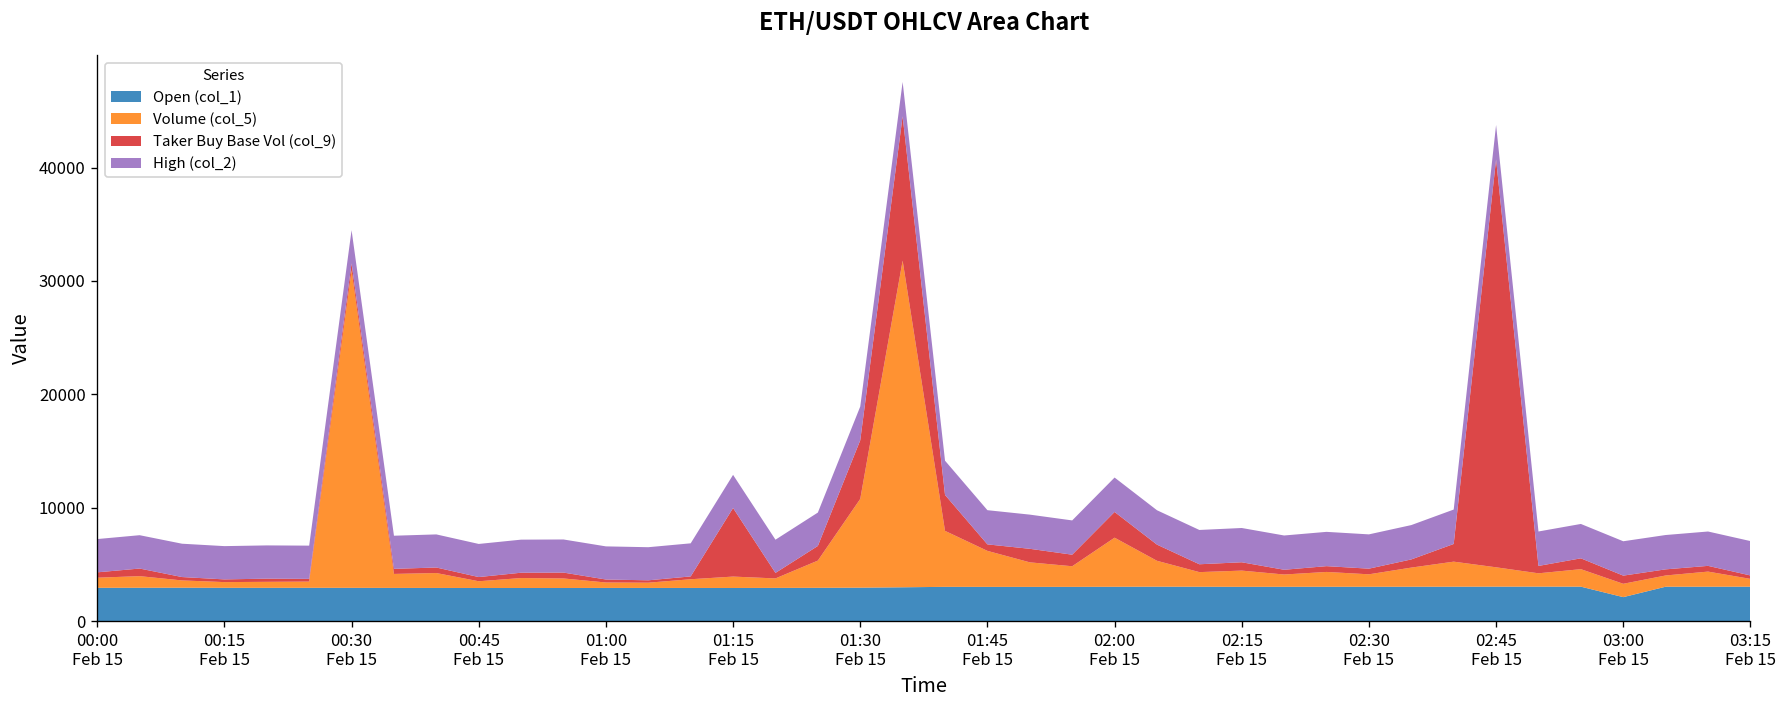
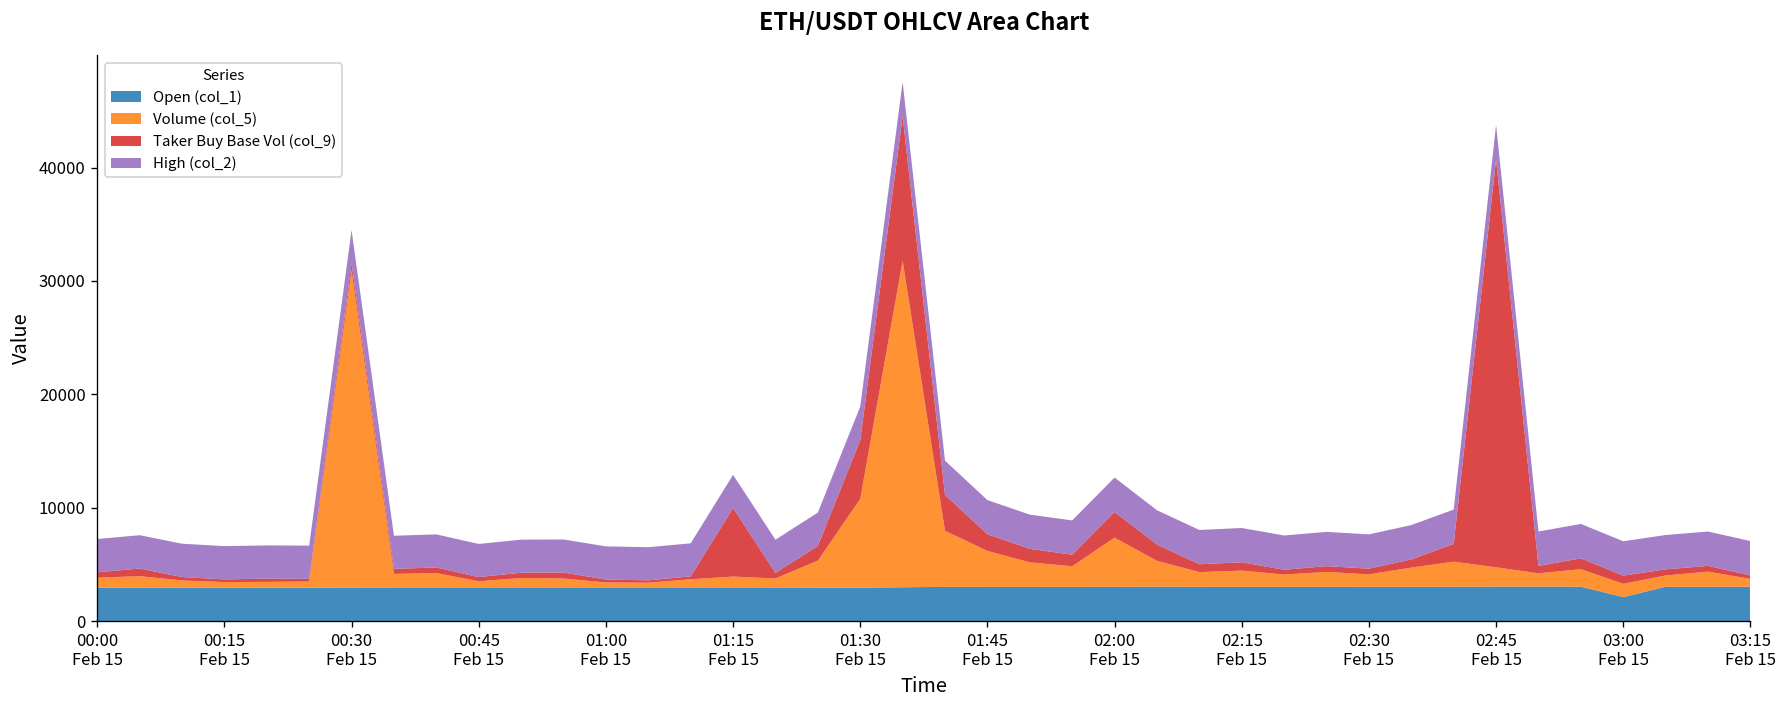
  {
    "Open (col_1)": {
      "00:00 Feb 15": 3000,
      "00:15 Feb 15": 3000,
      "00:30 Feb 15": 3000,
      "00:45 Feb 15": 3000,
      "01:00 Feb 15": 3000,
      "01:15 Feb 15": 3000,
      "01:30 Feb 15": 3000,
      "01:45 Feb 15": 3000,
      "02:00 Feb 15": 3000,
      "02:15 Feb 15": 3000,
      "02:30 Feb 15": 3000,
      "02:45 Feb 15": 3000,
      "03:00 Feb 15": 2000,
      "03:15 Feb 15": 3000
    },
    "Volume (col_5)": {
      "00:00 Feb 15": 1000,
      "00:30 Feb 15": 28000,
      "00:45 Feb 15": 1000,
      "01:15 Feb 15": 1000,
      "01:30 Feb 15": 8000,
      "01:45 Feb 15": 3000,
      "02:00 Feb 15": 4000,
      "02:15 Feb 15": 1000,
      "02:30 Feb 15": 1000,
      "02:45 Feb 15": 2000,
      "03:00 Feb 15": 1000,
      "03:15 Feb 15": 1000
    },
    "Taker Buy Base Vol (col_9)": {
      "00:00 Feb 15": 0,
      "00:30 Feb 15": 1000,
      "00:45 Feb 15": 0,
      "01:15 Feb 15": 6000,
      "01:30 Feb 15": 5000,
-     "01:45 Feb 15": 600,
+     "01:45 Feb 15": 1500,
      "02:00 Feb 15": 2000,
      "02:15 Feb 15": 1000,
      "02:30 Feb 15": 0,
      "02:45 Feb 15": 36000,
      "03:00 Feb 15": 1000,
      "03:15 Feb 15": 0
    },
    "High (col_2)": {
      "00:00 Feb 15": 3000,
      "00:15 Feb 15": 3000,
      "00:30 Feb 15": 3000,
      "00:45 Feb 15": 3000,
      "01:00 Feb 15": 3000,
      "01:15 Feb 15": 3000,
      "01:30 Feb 15": 3000,
      "01:45 Feb 15": 3000,
      "02:00 Feb 15": 3000,
      "02:15 Feb 15": 3000,
      "02:30 Feb 15": 3000,
      "02:45 Feb 15": 3000,
      "03:00 Feb 15": 3000,
      "03:15 Feb 15": 3000
    }
  }
